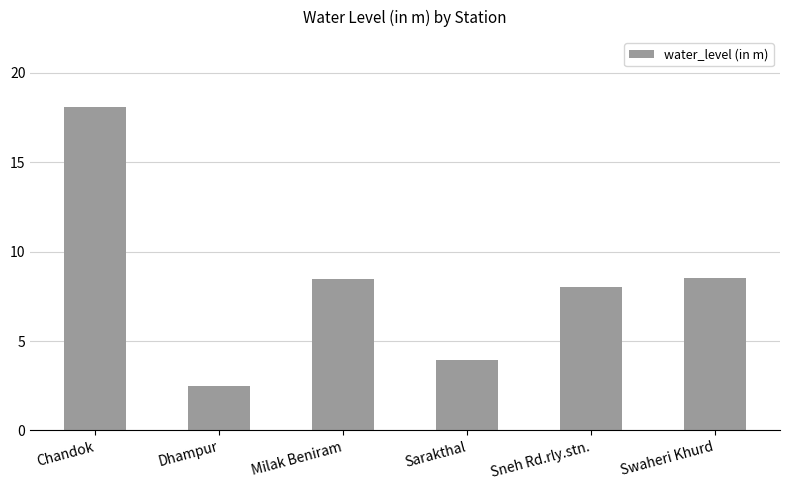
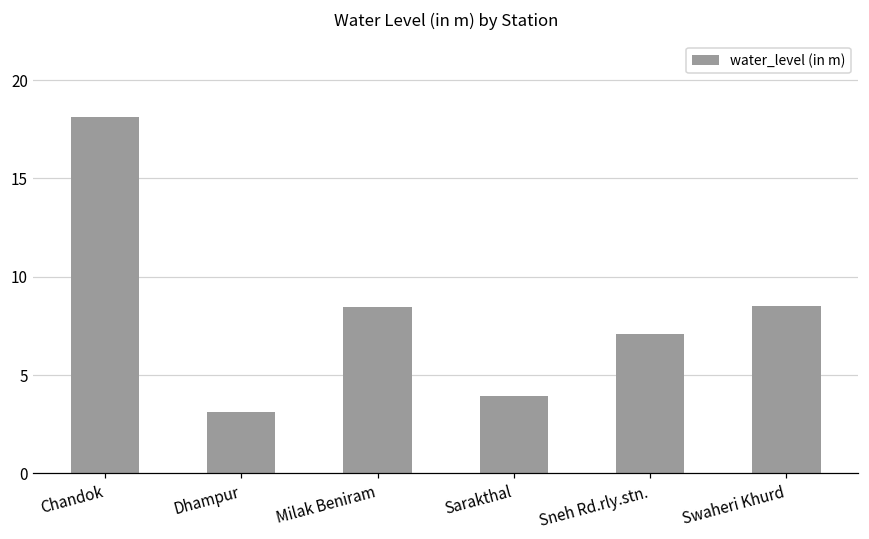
  {
    "Chandok": 18.1,
-   "Dhampur": 2.5,
+   "Dhampur": 3.1,
    "Milak Beniram": 8.5,
    "Sarakthal": 3.9,
-   "Sneh Rd.rly.stn.": 8.0,
+   "Sneh Rd.rly.stn.": 7.1,
    "Swaheri Khurd": 8.5
  }
